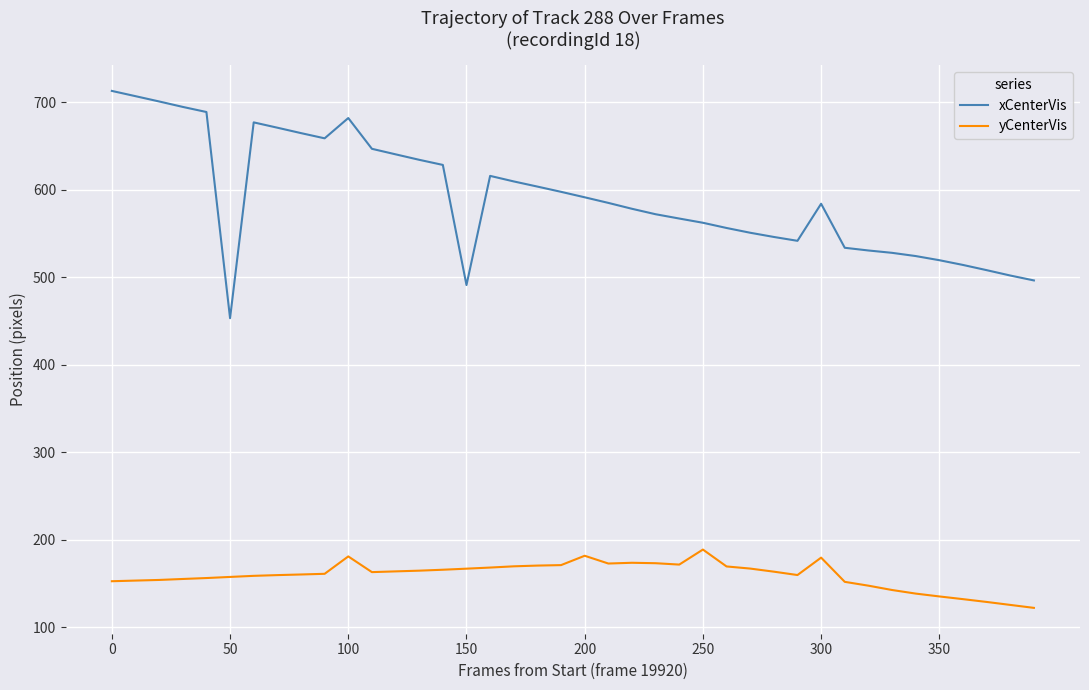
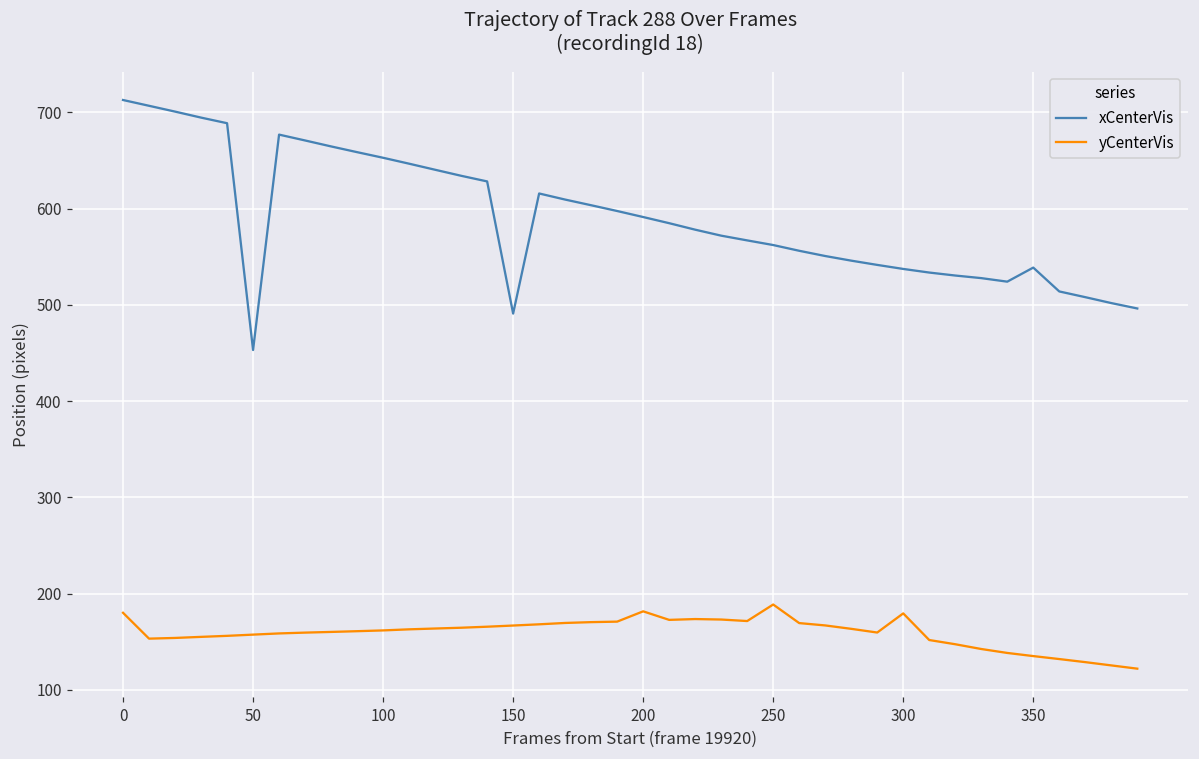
  {
    "xCenterVis": {
      "0": 710,
      "50": 450,
-     "100": 680,
+     "100": 650,
      "150": 490,
      "200": 590,
      "250": 560,
-     "300": 580,
-     "350": 520
+     "300": 540,
+     "350": 540
    },
    "yCenterVis": {
-     "0": 150,
+     "0": 180,
      "50": 160,
-     "100": 180,
+     "100": 160,
      "150": 170,
      "200": 180,
      "250": 190,
      "300": 180,
      "350": 140
    }
  }
